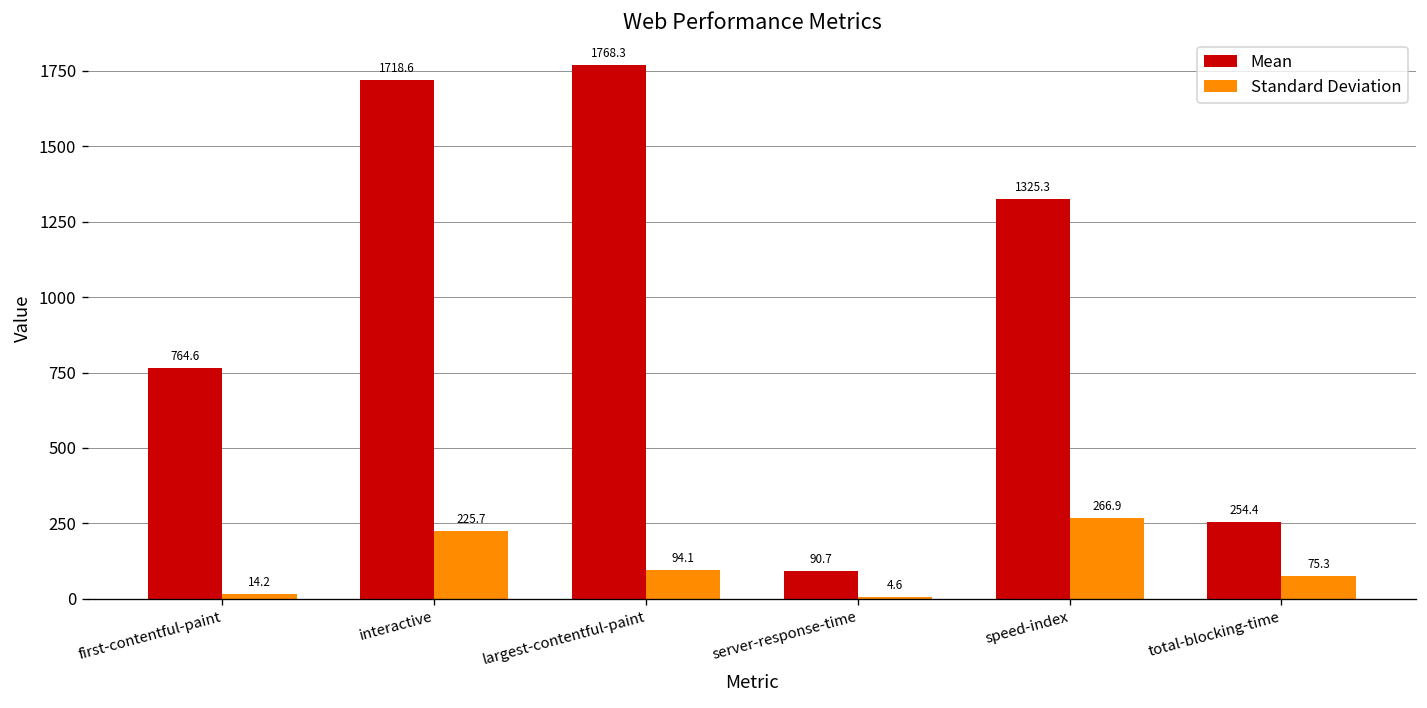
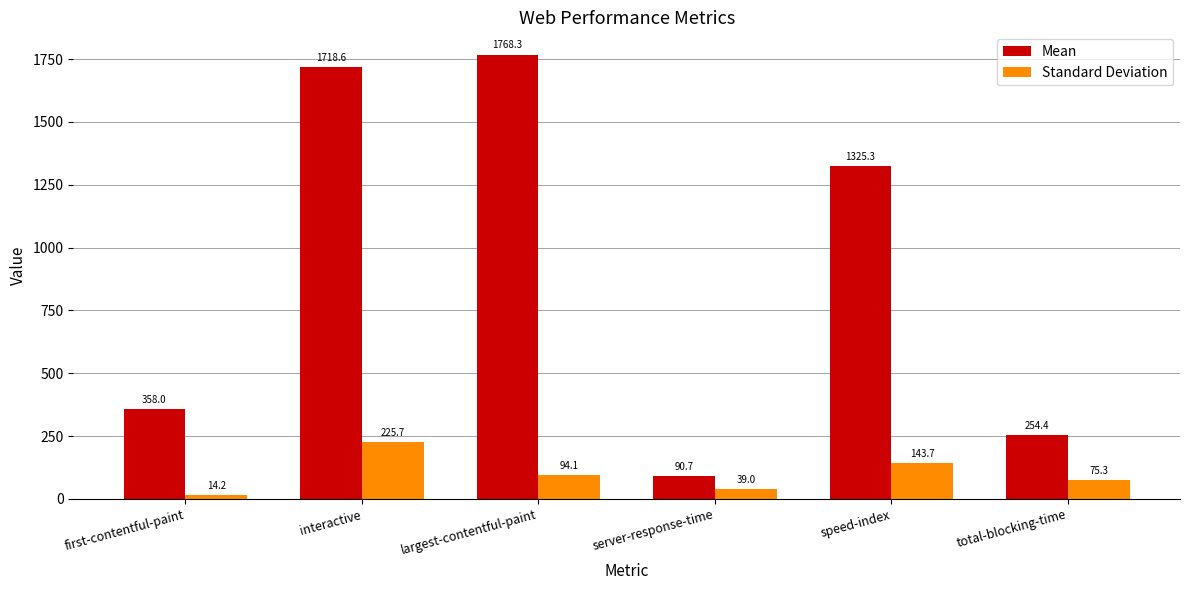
  {
    "Mean": {
-     "first-contentful-paint": 764.6,
+     "first-contentful-paint": 358.0,
      "interactive": 1718.6,
      "largest-contentful-paint": 1768.3,
      "server-response-time": 90.7,
      "speed-index": 1325.3,
      "total-blocking-time": 254.4
    },
    "Standard Deviation": {
      "first-contentful-paint": 14.2,
      "interactive": 225.7,
      "largest-contentful-paint": 94.1,
-     "server-response-time": 4.6,
-     "speed-index": 266.9,
+     "server-response-time": 39.0,
+     "speed-index": 143.7,
      "total-blocking-time": 75.3
    }
  }
